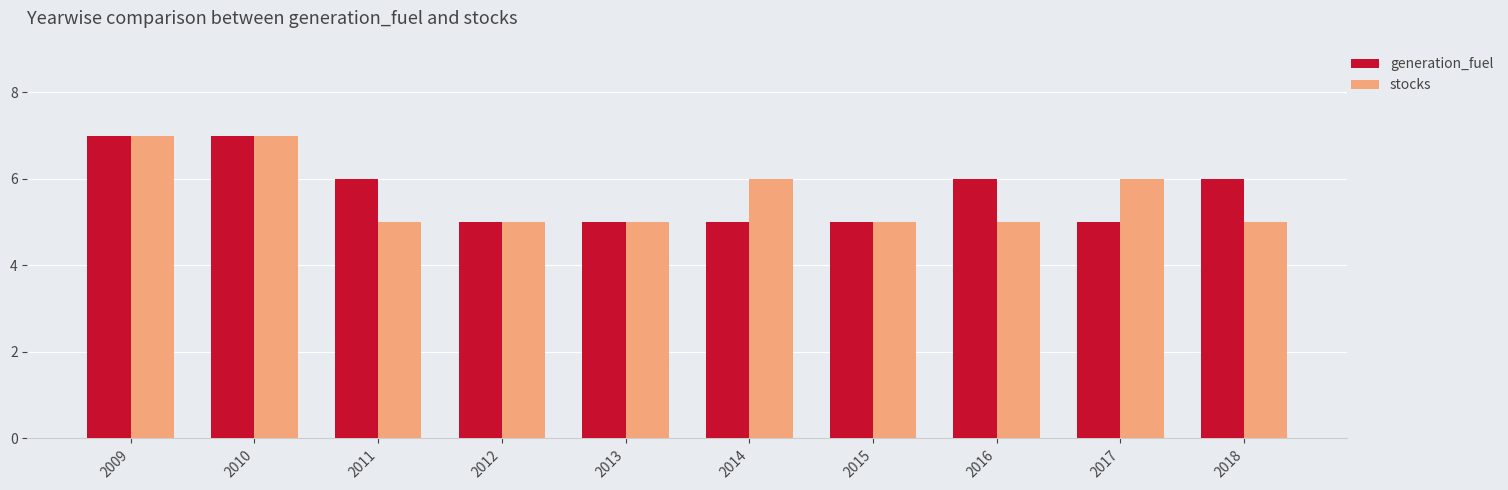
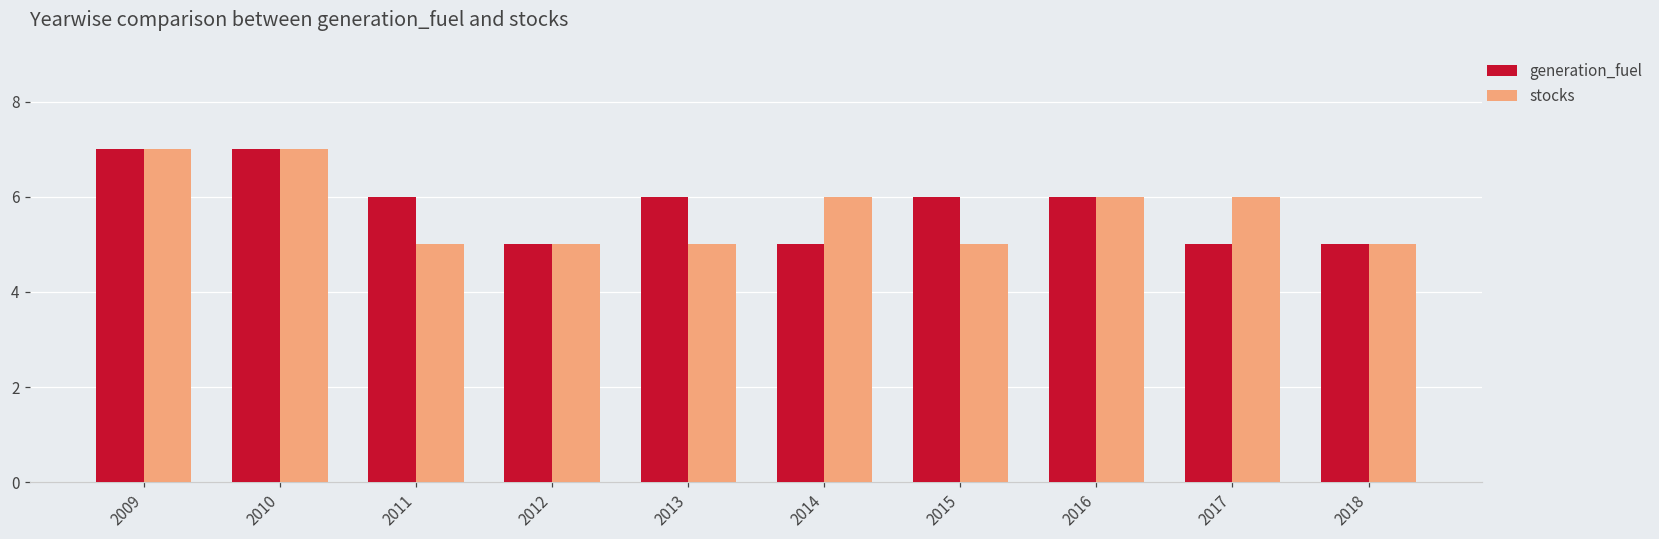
  {
    "generation_fuel": {
      "2009": 7,
      "2010": 7,
      "2011": 6,
      "2012": 5,
-     "2013": 5,
+     "2013": 6,
      "2014": 5,
-     "2015": 5,
+     "2015": 6,
      "2016": 6,
      "2017": 5,
-     "2018": 6
+     "2018": 5
    },
    "stocks": {
      "2009": 7,
      "2010": 7,
      "2011": 5,
      "2012": 5,
      "2013": 5,
      "2014": 6,
      "2015": 5,
-     "2016": 5,
+     "2016": 6,
      "2017": 6,
      "2018": 5
    }
  }
